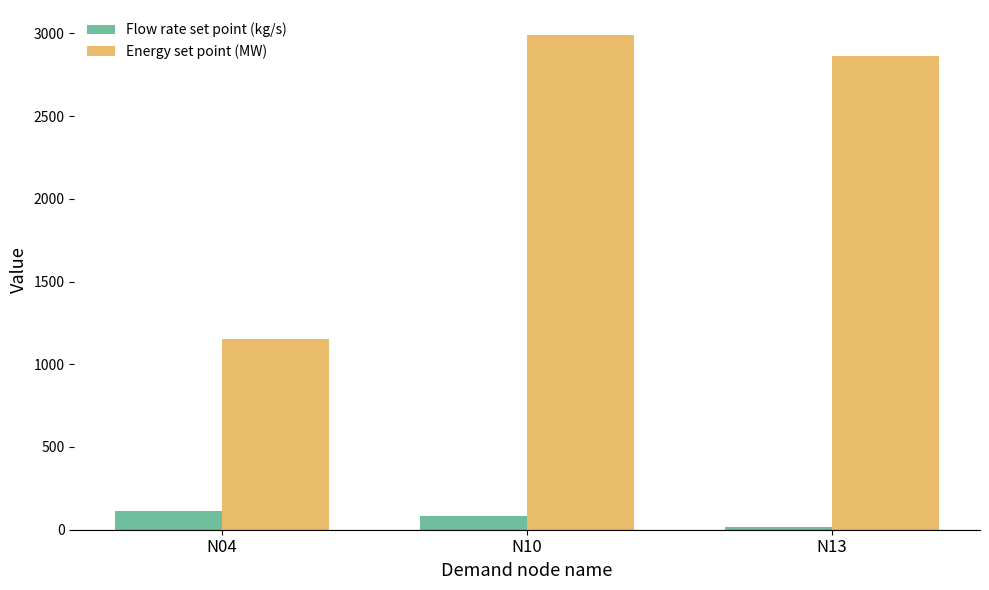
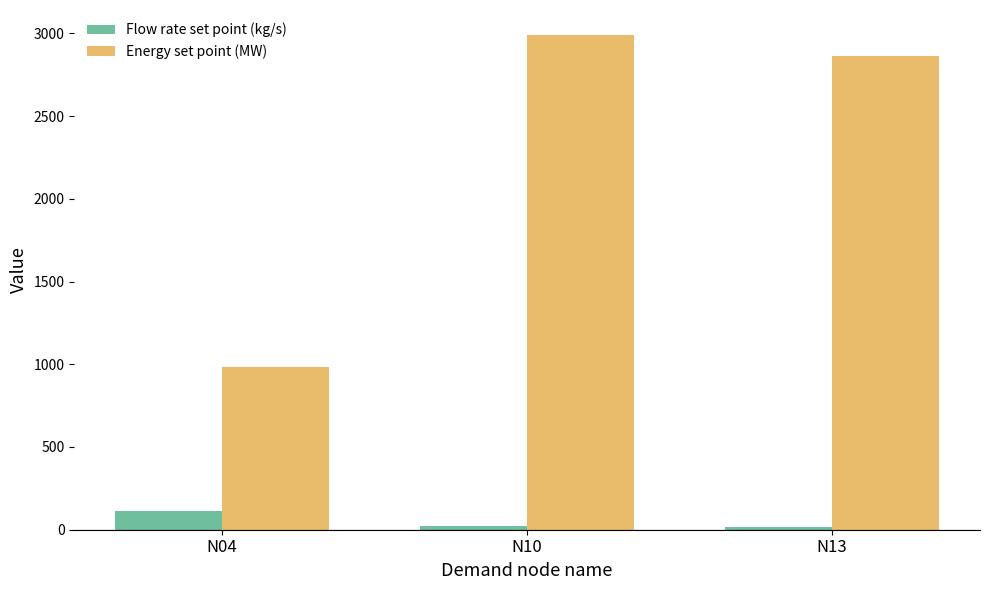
  {
    "Flow rate set point (kg/s)": {
      "N04": 110,
-     "N10": 80,
+     "N10": 20,
      "N13": 20
    },
    "Energy set point (MW)": {
-     "N04": 1150,
+     "N04": 980,
      "N10": 2990,
      "N13": 2860
    }
  }
